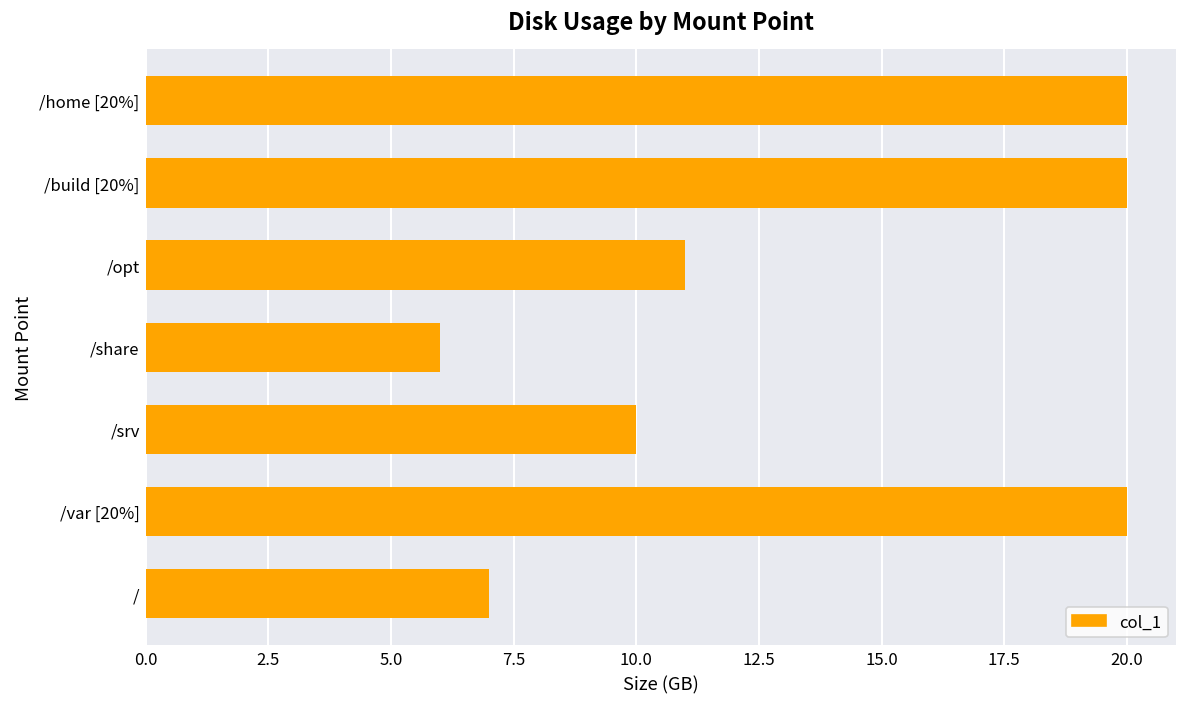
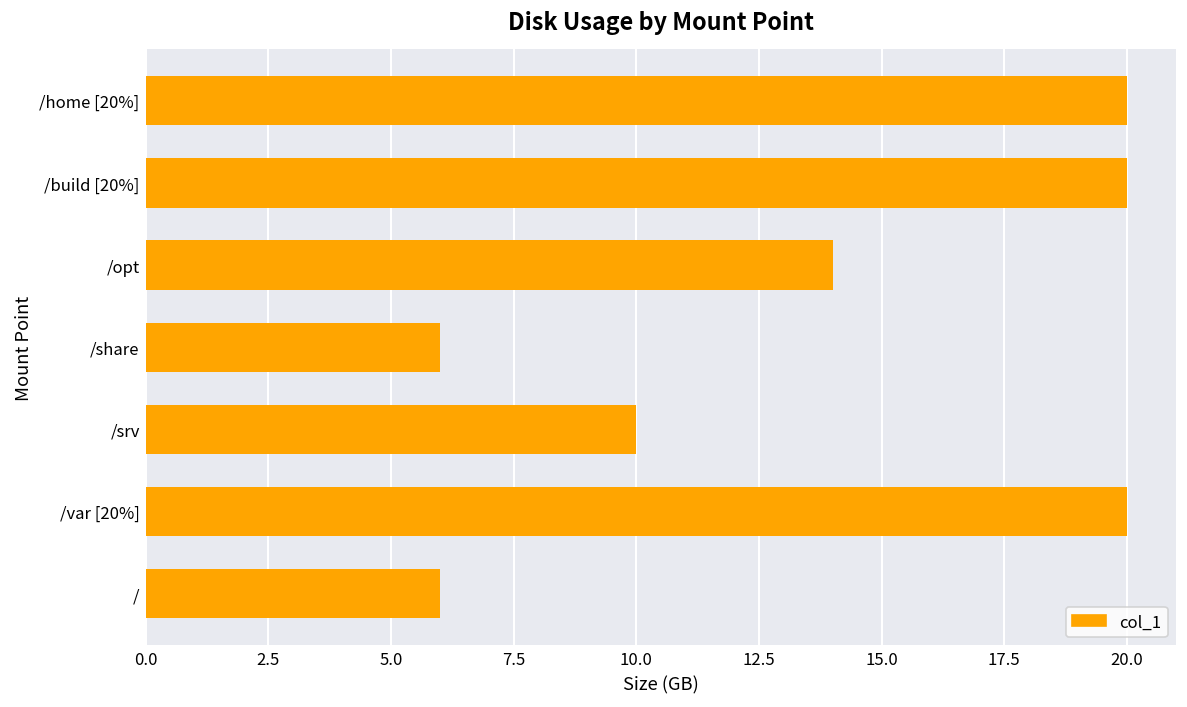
  {
    "/home [20%]": 20,
    "/build [20%]": 20,
-   "/opt": 11,
+   "/opt": 14,
    "/share": 6,
    "/srv": 10,
    "/var [20%]": 20,
-   "/": 7
+   "/": 6
  }
